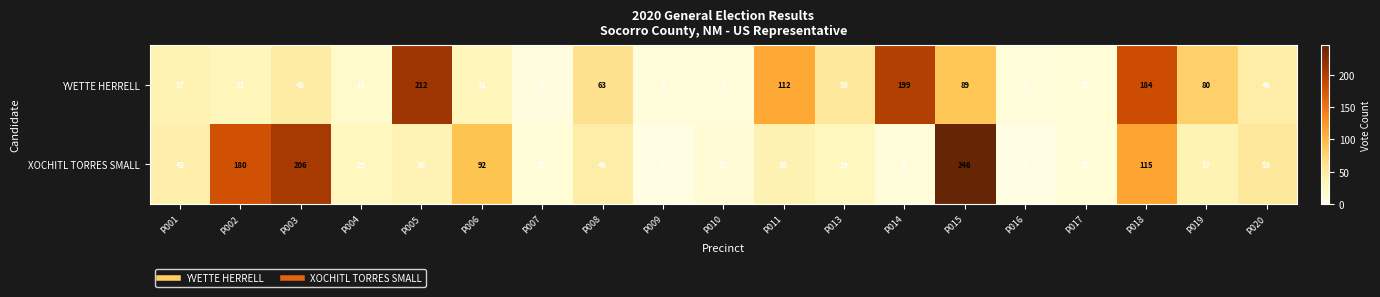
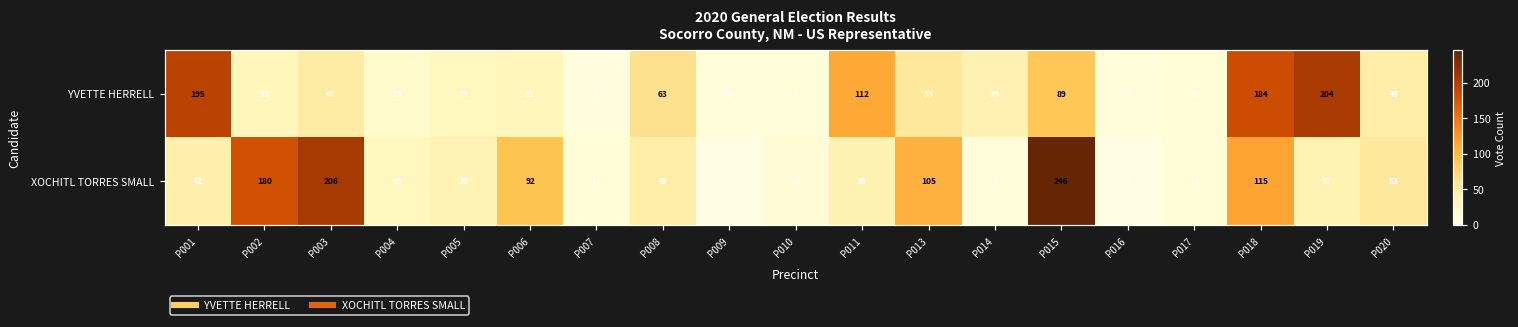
  {
    "YVETTE HERRELL": {
-     "P001": 37,
+     "P001": 195,
      "P002": 31,
      "P003": 48,
      "P004": 19,
-     "P005": 212,
+     "P005": 29,
      "P006": 31,
      "P008": 63,
      "P011": 112,
      "P013": 53,
-     "P014": 199,
+     "P014": 39,
      "P015": 89,
      "P018": 184,
-     "P019": 80,
+     "P019": 204,
      "P020": 46
    },
    "XOCHITL TORRES SMALL": {
      "P001": 42,
      "P002": 180,
      "P003": 206,
      "P004": 29,
      "P005": 36,
      "P006": 92,
      "P008": 46,
      "P011": 38,
-     "P013": 29,
+     "P013": 105,
      "P015": 246,
      "P018": 115,
      "P019": 37,
      "P020": 53
    }
  }
